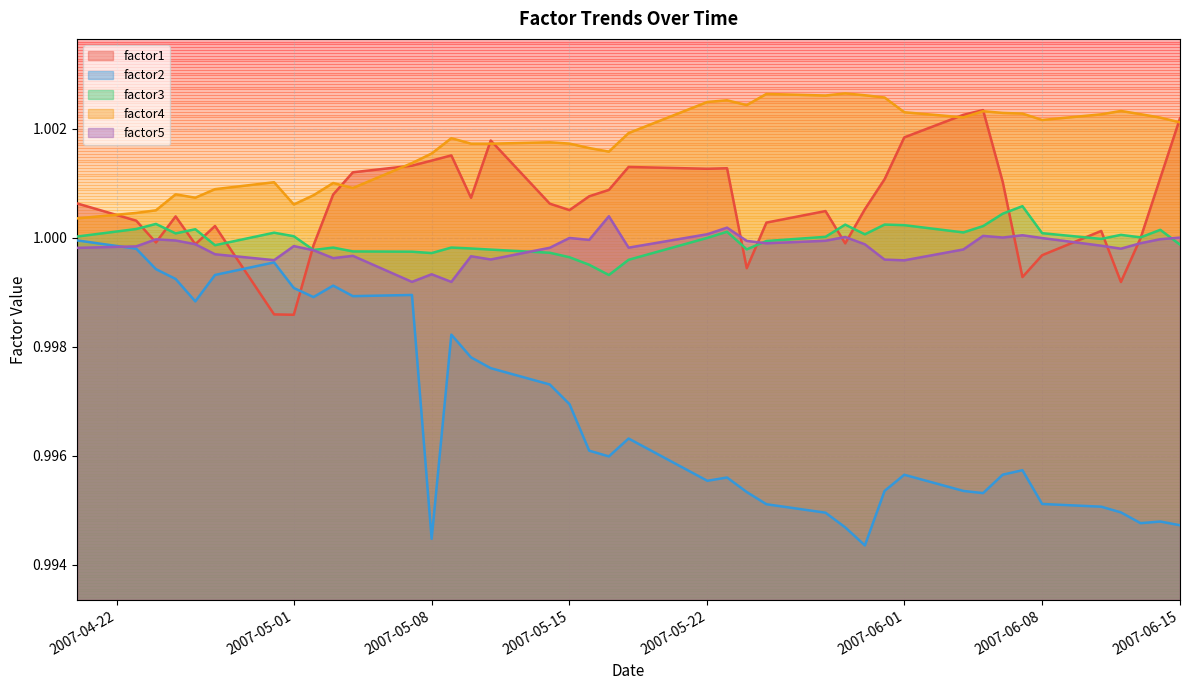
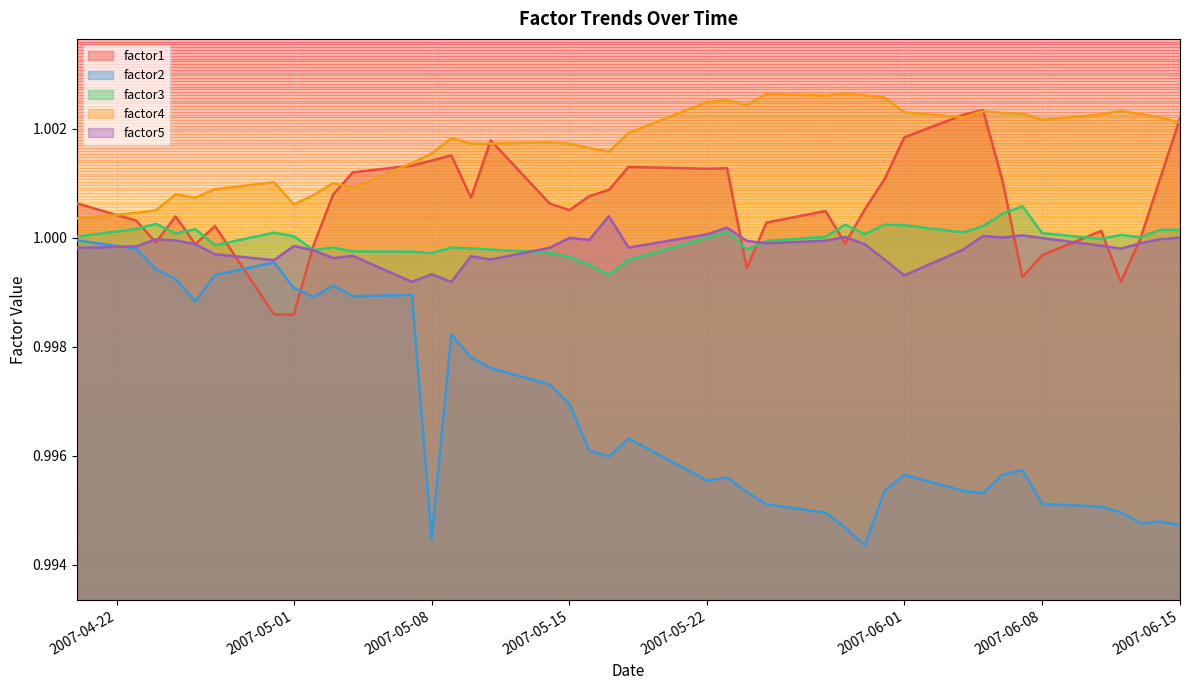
  {
    "factor2": {
      "2007-05-01": 0.9991,
      "2007-05-08": 0.9945,
      "2007-05-15": 0.9969,
      "2007-05-22": 0.9955,
      "2007-06-01": 0.9957,
      "2007-06-08": 0.9951,
      "2007-06-15": 0.9947
    },
    "factor3": {
      "2007-05-01": 1.0000,
      "2007-05-08": 0.9997,
      "2007-05-15": 0.9996,
      "2007-05-22": 1.0000,
      "2007-06-01": 1.0002,
      "2007-06-08": 1.0001,
-     "2007-06-15": 0.9999
+     "2007-06-15": 1.0001
    },
    "factor5": {
      "2007-05-01": 0.9999,
      "2007-05-08": 0.9993,
      "2007-05-15": 1.0000,
      "2007-05-22": 1.0001,
-     "2007-06-01": 0.9996,
+     "2007-06-01": 0.9993,
      "2007-06-08": 1.0000,
      "2007-06-15": 1.0000
    }
  }
